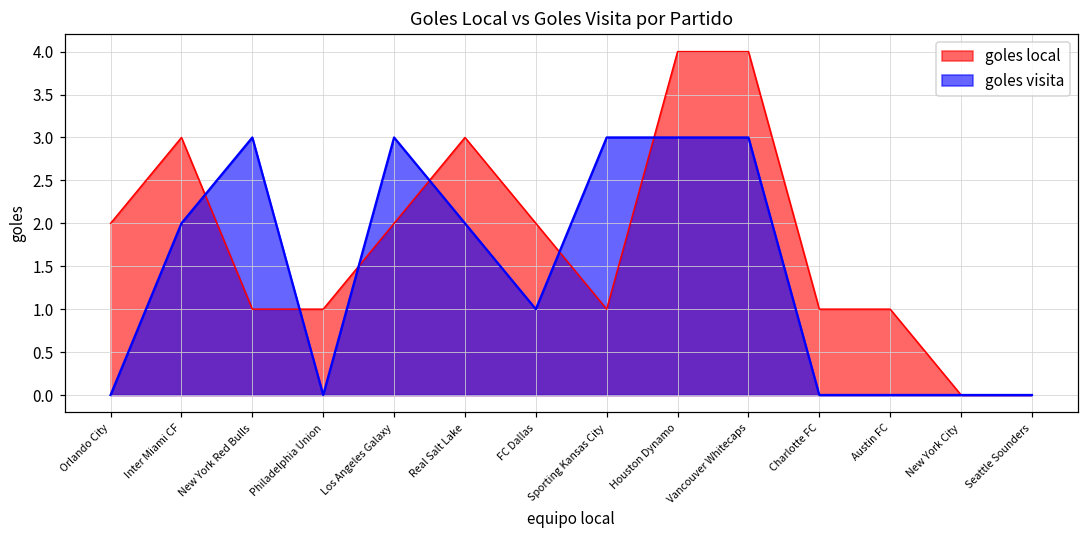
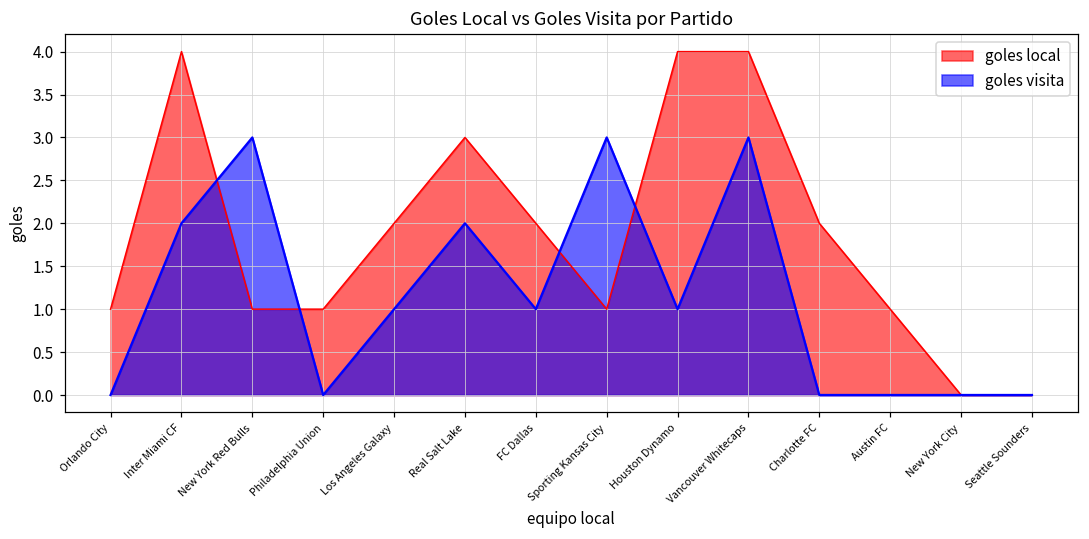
  {
    "goles local": {
-     "Orlando City": 2,
-     "Inter Miami CF": 3,
+     "Orlando City": 1,
+     "Inter Miami CF": 4,
      "New York Red Bulls": 1,
      "Philadelphia Union": 1,
      "Los Angeles Galaxy": 2,
      "Real Salt Lake": 3,
      "FC Dallas": 2,
      "Sporting Kansas City": 1,
      "Houston Dynamo": 4,
      "Vancouver Whitecaps": 4,
-     "Charlotte FC": 1,
+     "Charlotte FC": 2,
      "Austin FC": 1
    },
    "goles visita": {
      "Orlando City": 0,
      "Inter Miami CF": 2,
      "New York Red Bulls": 3,
      "Philadelphia Union": 0,
-     "Los Angeles Galaxy": 3,
+     "Los Angeles Galaxy": 1,
      "Real Salt Lake": 2,
      "FC Dallas": 1,
      "Sporting Kansas City": 3,
-     "Houston Dynamo": 3,
+     "Houston Dynamo": 1,
      "Vancouver Whitecaps": 3,
      "Charlotte FC": 0,
      "Austin FC": 0
    }
  }
